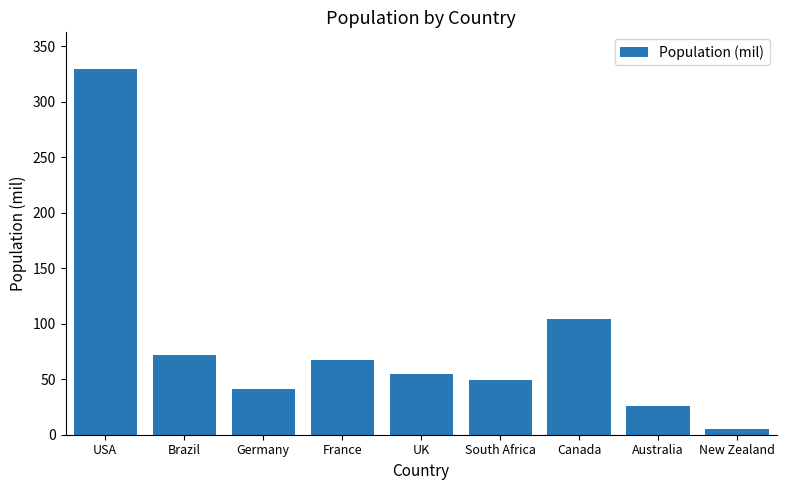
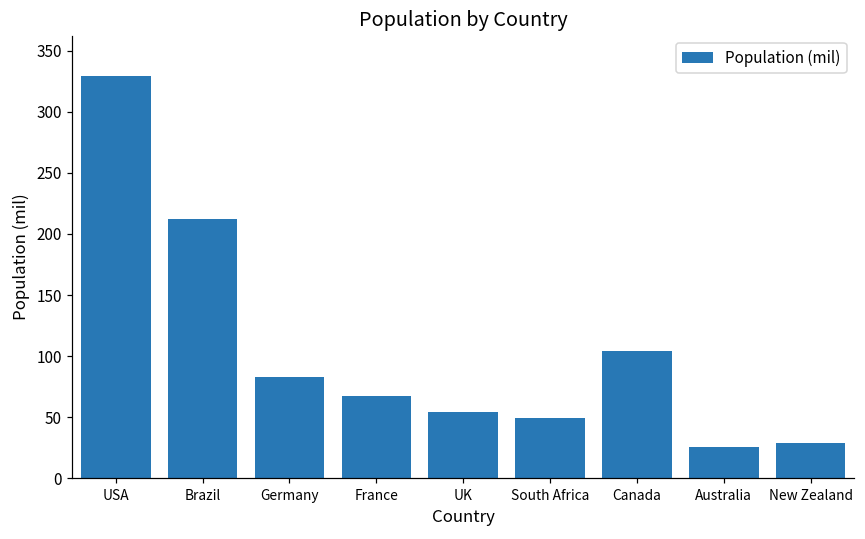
  {
    "USA": 330,
-   "Brazil": 72,
-   "Germany": 41,
+   "Brazil": 213,
+   "Germany": 83,
    "France": 67,
    "UK": 54,
    "South Africa": 49,
    "Canada": 104,
    "Australia": 26,
-   "New Zealand": 5
+   "New Zealand": 28
  }
